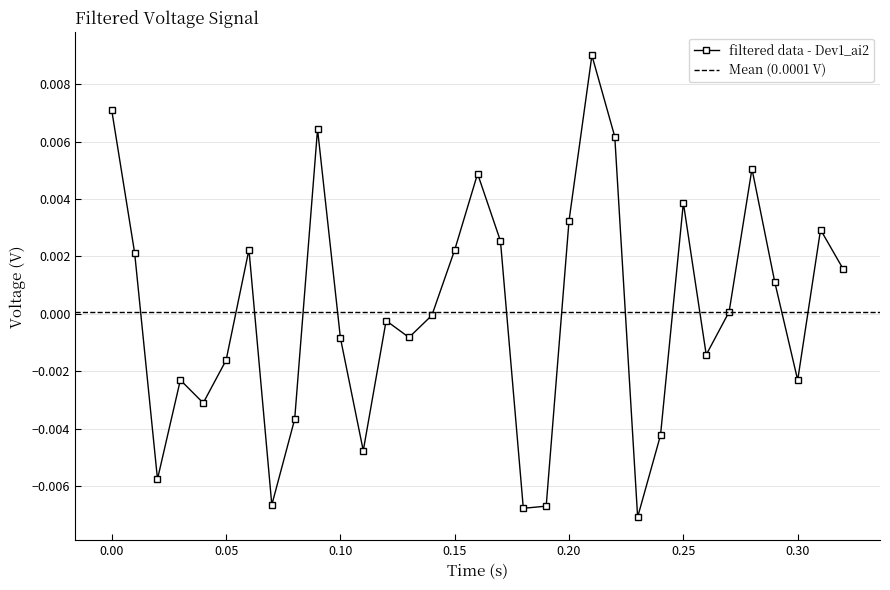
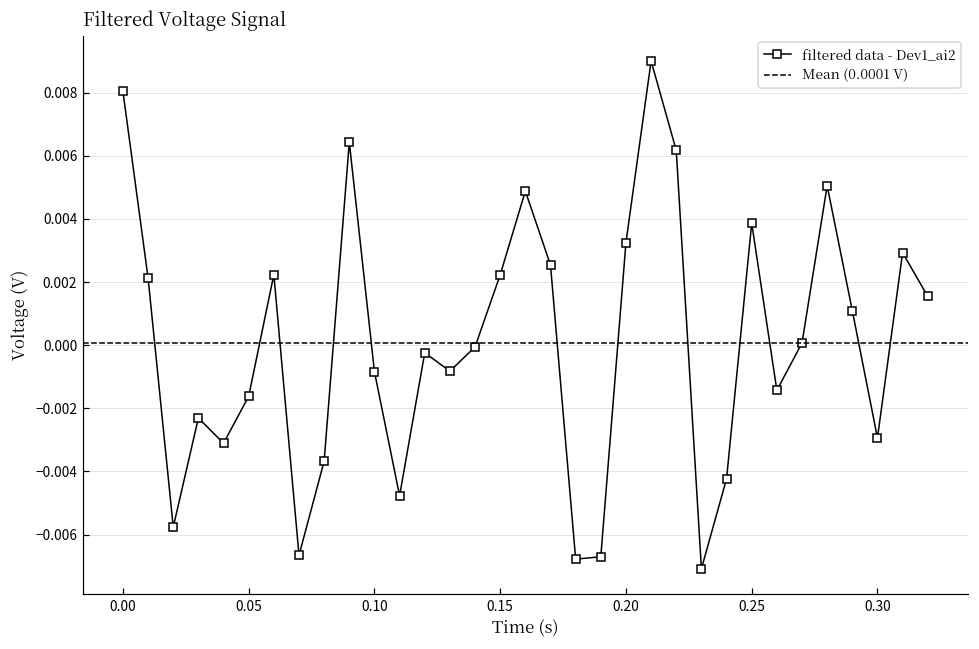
  {
-   "0.00": 0.0071,
+   "0.00": 0.0080,
    "0.05": -0.0016,
    "0.10": -0.0008,
    "0.15": 0.0022,
    "0.20": 0.0033,
    "0.25": 0.0039,
-   "0.30": -0.0023
+   "0.30": -0.0029
  }
